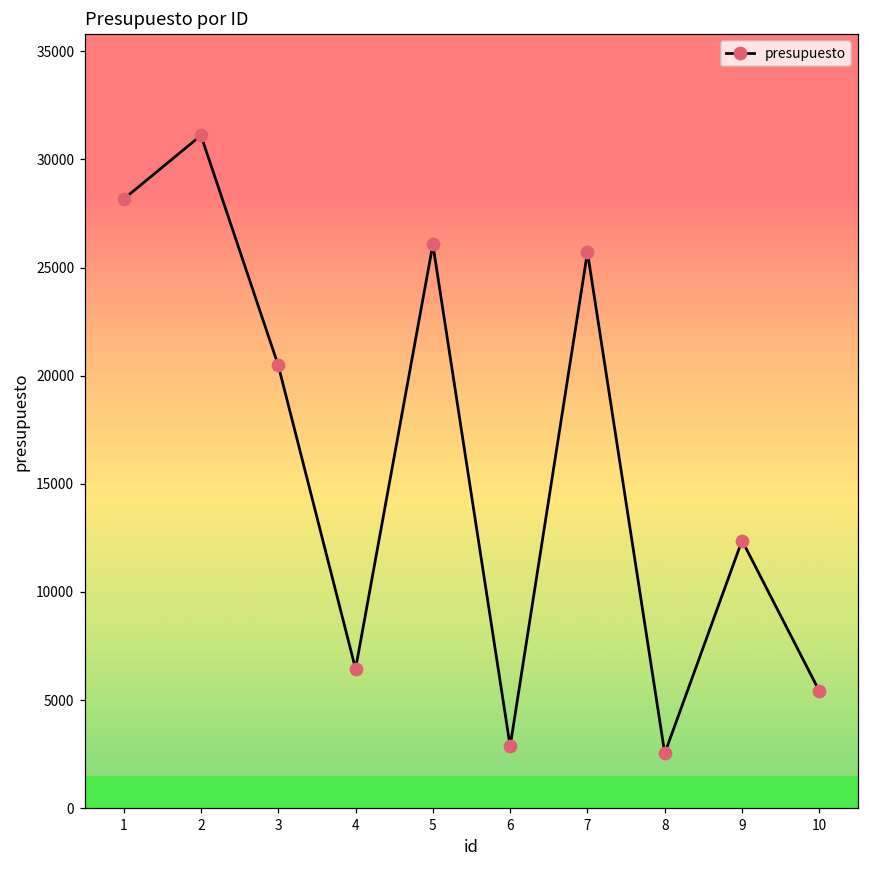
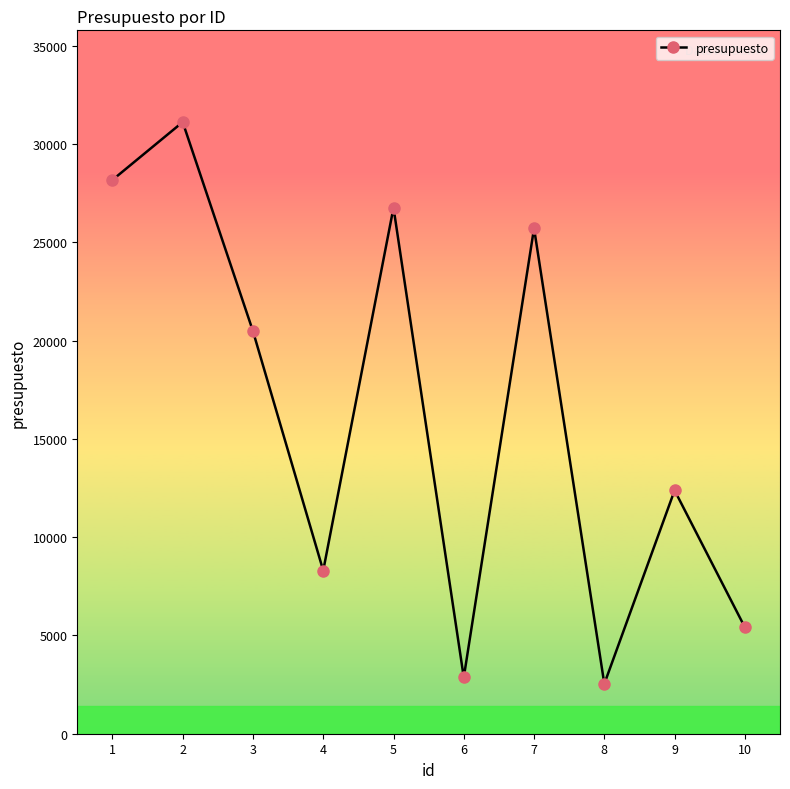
  {
    "1": 28200,
    "2": 31100,
    "3": 20500,
-   "4": 6400,
-   "5": 26100,
+   "4": 8300,
+   "5": 26800,
    "6": 2900,
    "7": 25700,
    "8": 2500,
    "9": 12400,
    "10": 5400
  }
